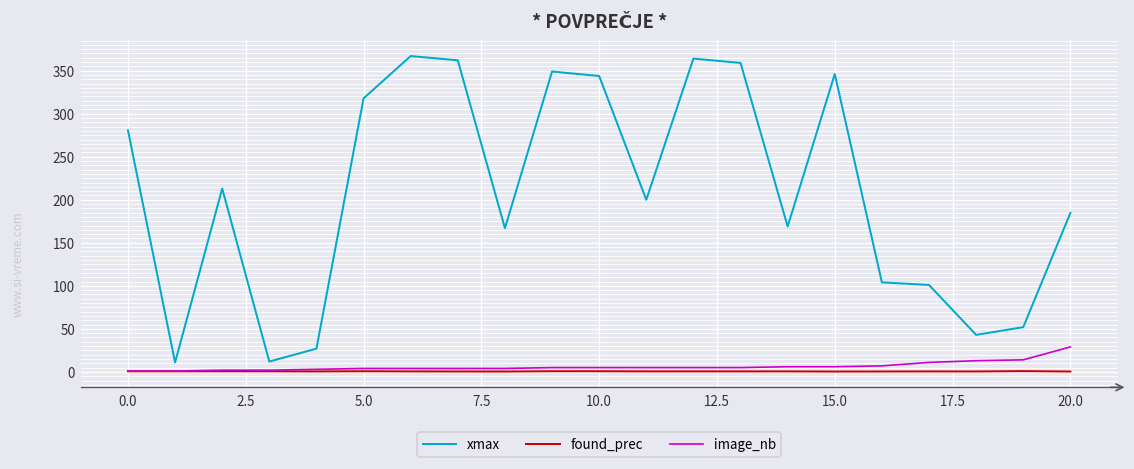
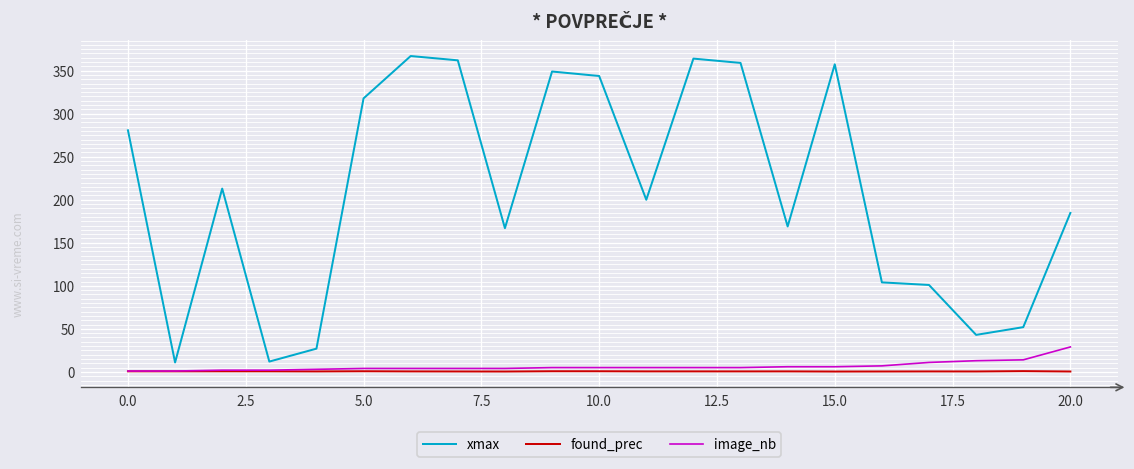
  {
    "xmax": {
      "0.0": 280,
      "5.0": 320,
      "10.0": 340,
-     "15.0": 350,
+     "15.0": 360,
      "20.0": 180
    },
    "found_prec": {
      "10.0": 0,
      "15.0": 0,
      "20.0": 0
    },
    "image_nb": {
      "10.0": 10,
      "15.0": 10,
      "20.0": 30
    }
  }
